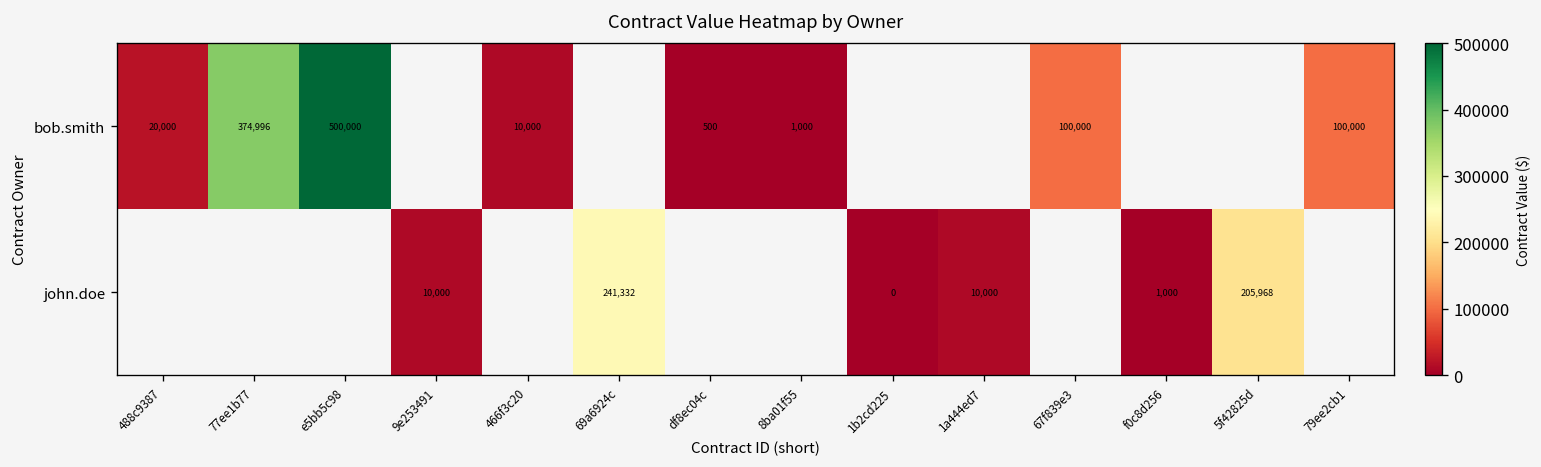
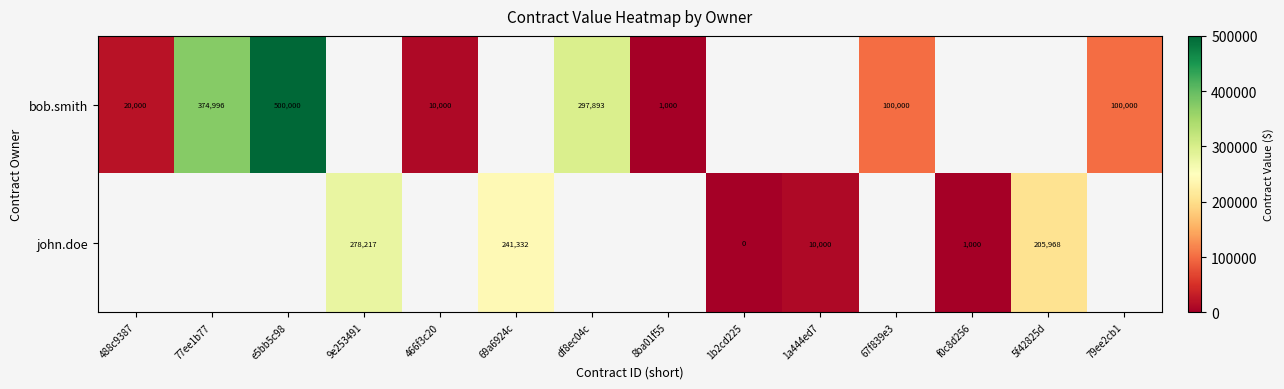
  {
    "bob.smith": {
      "488c9387": "20,000",
      "77ee1b77": "374,996",
      "e5bb5c98": "500,000",
      "466f3c20": "10,000",
-     "df8ec04c": "500",
+     "df8ec04c": "297,893",
      "8ba01f55": "1,000",
      "67f839e3": "100,000",
      "79ee2cb1": "100,000"
    },
    "john.doe": {
-     "9e253491": "10,000",
+     "9e253491": "278,217",
      "69a6924c": "241,332",
      "1b2cd225": "0",
      "1a444ed7": "10,000",
      "f0c8d256": "1,000",
      "5f42825d": "205,968"
    }
  }
